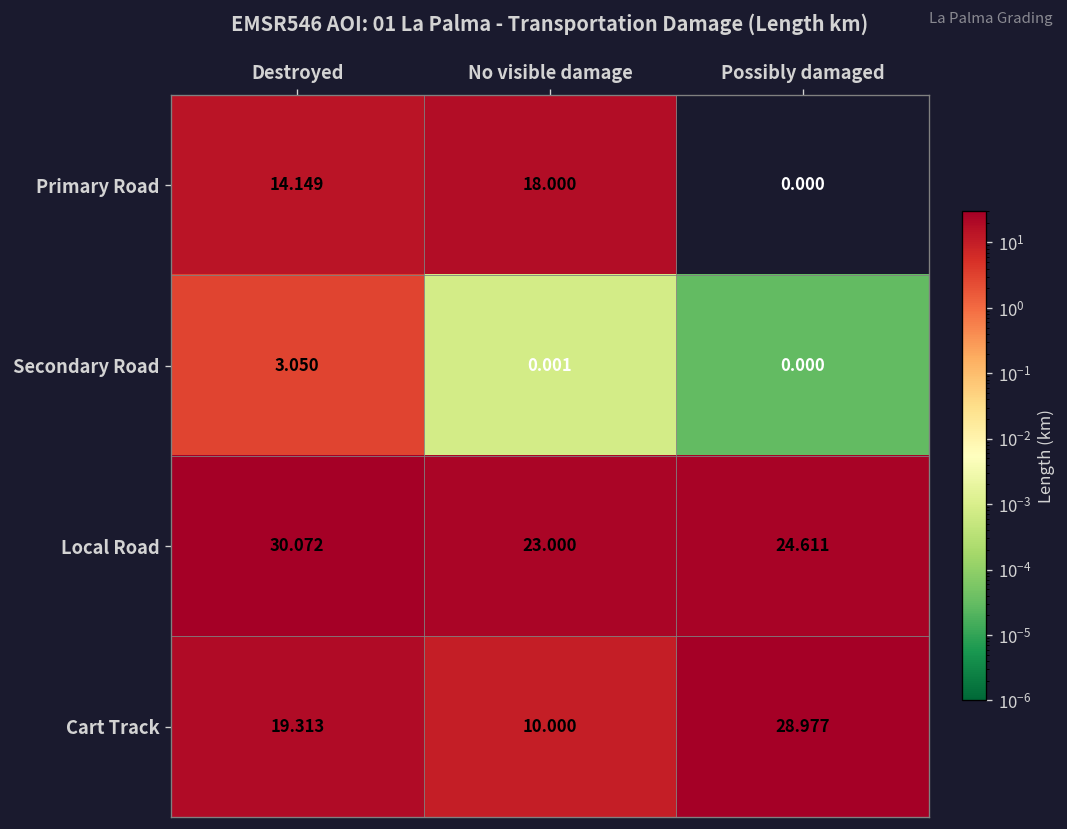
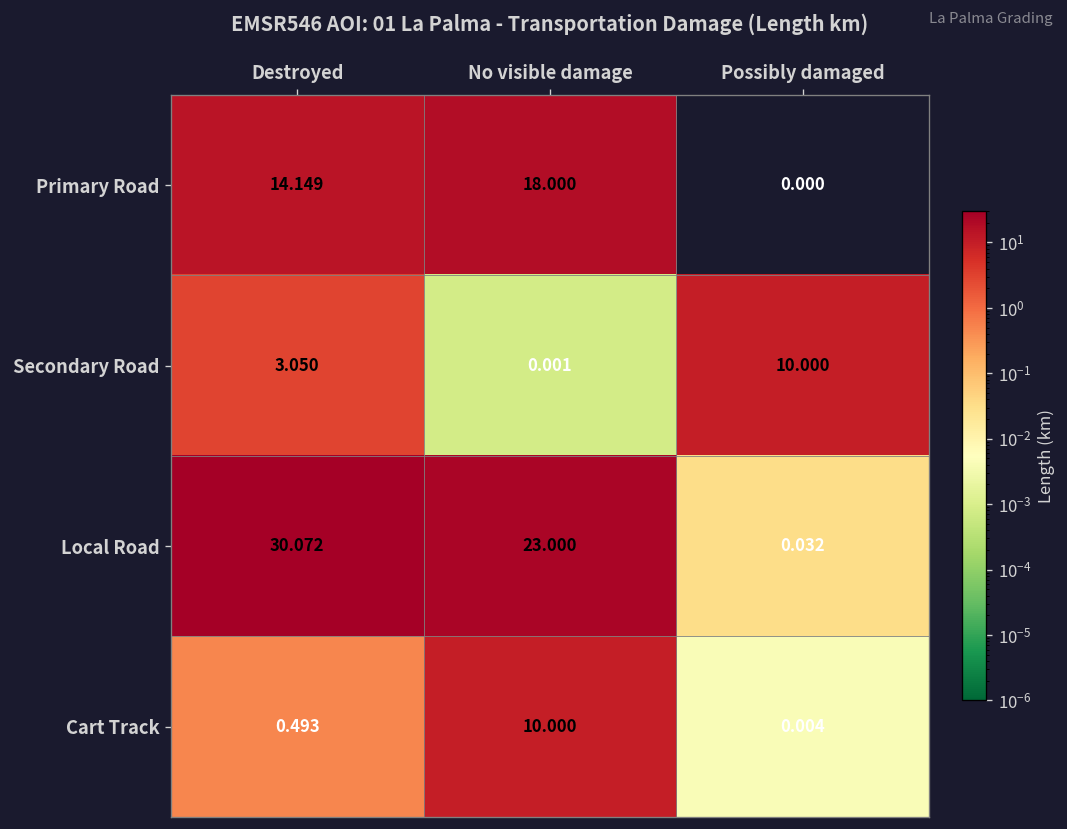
  {
    "Primary Road": {
      "Destroyed": 14.149,
      "No visible damage": 18.000,
      "Possibly damaged": 0.000
    },
    "Secondary Road": {
      "Destroyed": 3.050,
      "No visible damage": 0.001,
-     "Possibly damaged": 0.000
+     "Possibly damaged": 10.000
    },
    "Local Road": {
      "Destroyed": 30.072,
      "No visible damage": 23.000,
-     "Possibly damaged": 24.611
+     "Possibly damaged": 0.032
    },
    "Cart Track": {
-     "Destroyed": 19.313,
+     "Destroyed": 0.493,
      "No visible damage": 10.000,
-     "Possibly damaged": 28.977
+     "Possibly damaged": 0.004
    }
  }
